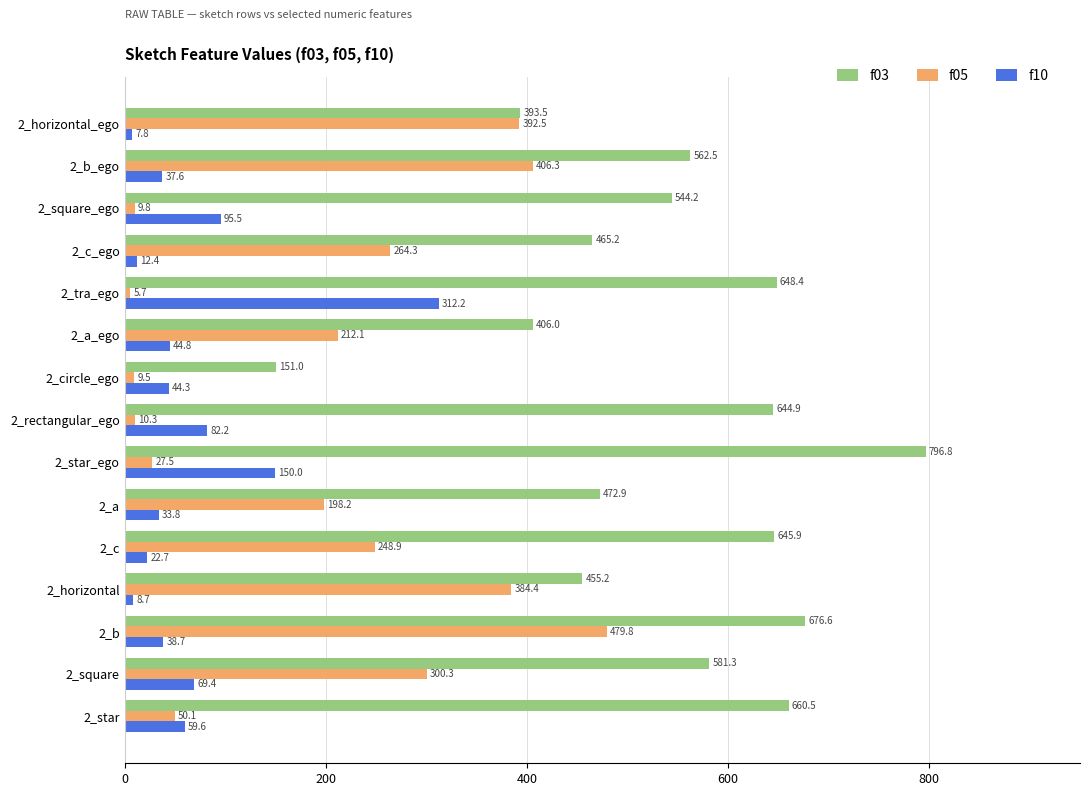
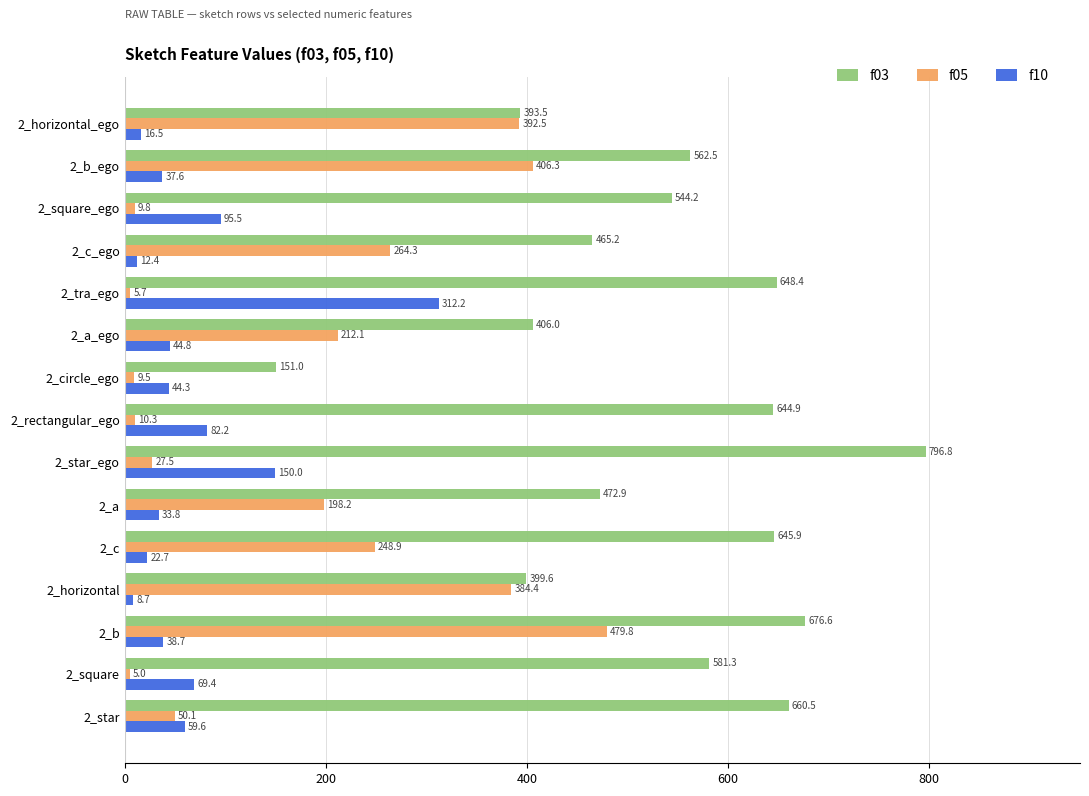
  {
    "f03": {
      "2_horizontal_ego": 393.5,
      "2_b_ego": 562.5,
      "2_square_ego": 544.2,
      "2_c_ego": 465.2,
      "2_tra_ego": 648.4,
      "2_a_ego": 406.0,
      "2_circle_ego": 151.0,
      "2_rectangular_ego": 644.9,
      "2_star_ego": 796.8,
      "2_a": 472.9,
      "2_c": 645.9,
-     "2_horizontal": 455.2,
+     "2_horizontal": 399.6,
      "2_b": 676.6,
      "2_square": 581.3,
      "2_star": 660.5
    },
    "f05": {
      "2_horizontal_ego": 392.5,
      "2_b_ego": 406.3,
      "2_square_ego": 9.8,
      "2_c_ego": 264.3,
      "2_tra_ego": 5.7,
      "2_a_ego": 212.1,
      "2_circle_ego": 9.5,
      "2_rectangular_ego": 10.3,
      "2_star_ego": 27.5,
      "2_a": 198.2,
      "2_c": 248.9,
      "2_horizontal": 384.4,
      "2_b": 479.8,
-     "2_square": 300.3,
+     "2_square": 5.0,
      "2_star": 50.1
    },
    "f10": {
-     "2_horizontal_ego": 7.8,
+     "2_horizontal_ego": 16.5,
      "2_b_ego": 37.6,
      "2_square_ego": 95.5,
      "2_c_ego": 12.4,
      "2_tra_ego": 312.2,
      "2_a_ego": 44.8,
      "2_circle_ego": 44.3,
      "2_rectangular_ego": 82.2,
      "2_star_ego": 150.0,
      "2_a": 33.8,
      "2_c": 22.7,
      "2_horizontal": 8.7,
      "2_b": 38.7,
      "2_square": 69.4,
      "2_star": 59.6
    }
  }
